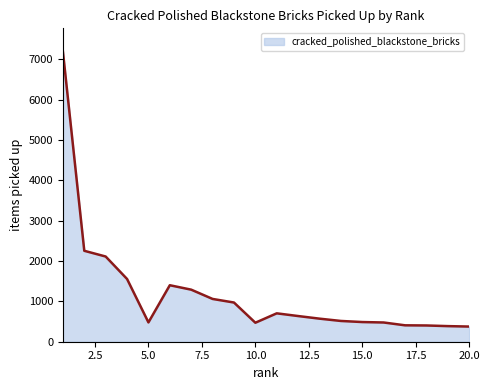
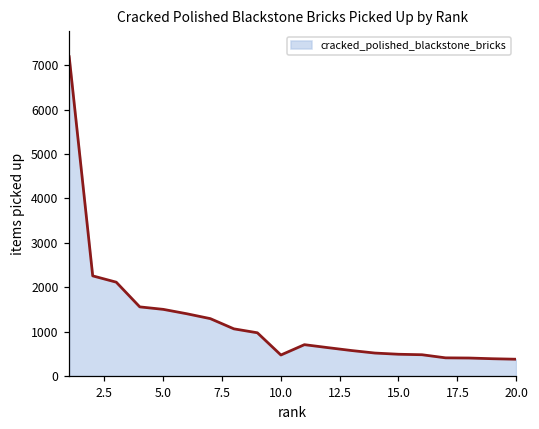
  {
-   "5.0": 500,
+   "5.0": 1500,
    "10.0": 500,
    "15.0": 500,
    "20.0": 400
  }
